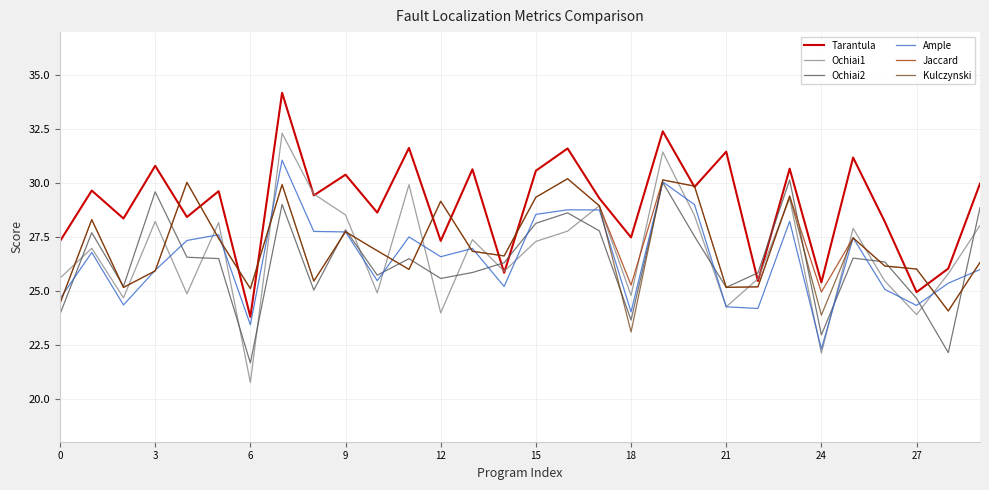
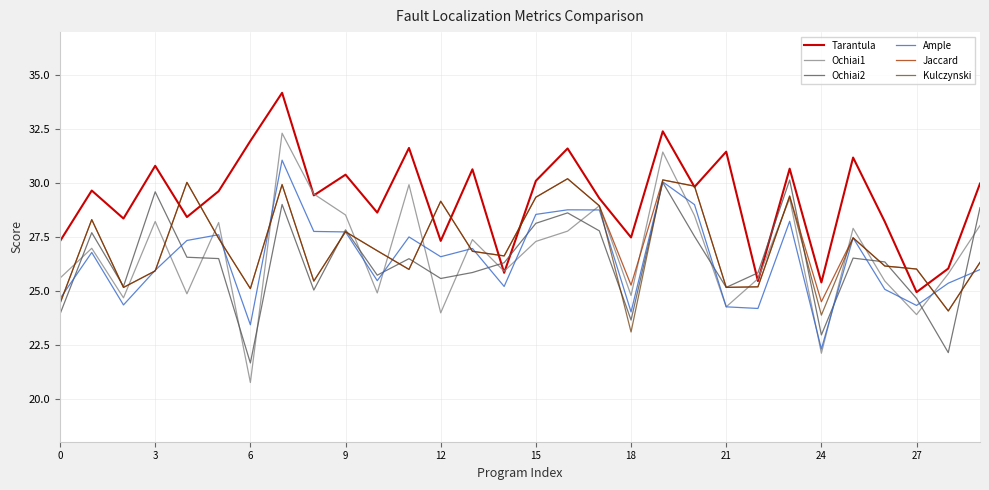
  {
    "Tarantula": {
      "0": 27.3,
      "3": 30.8,
-     "6": 23.8,
+     "6": 32.0,
      "9": 30.4,
      "12": 27.3,
-     "15": 30.6,
+     "15": 30.1,
      "18": 27.5,
      "21": 31.5,
      "24": 25.4,
      "27": 24.9
    },
    "Ochiai1": {
      "0": 25.6,
      "3": 28.2,
      "6": 20.7,
      "9": 28.5,
      "12": 24.0,
      "15": 27.3,
      "18": 24.8,
      "24": 22.1,
      "27": 23.9
    },
    "Ochiai2": {
      "0": 23.9,
      "3": 29.6,
      "6": 21.7,
      "12": 25.6,
      "15": 28.1,
      "18": 23.6,
      "24": 23.0,
      "27": 24.6
    },
    "Ample": {
      "0": 24.6,
      "6": 23.4,
      "12": 26.6,
      "15": 28.5,
      "18": 24.0,
      "24": 22.3,
      "27": 24.3
    },
    "Jaccard": {
      "18": 25.3,
-     "24": 24.9
+     "24": 24.5
    },
    "Kulczynski": {
      "18": 23.1,
      "24": 23.9
    }
  }
